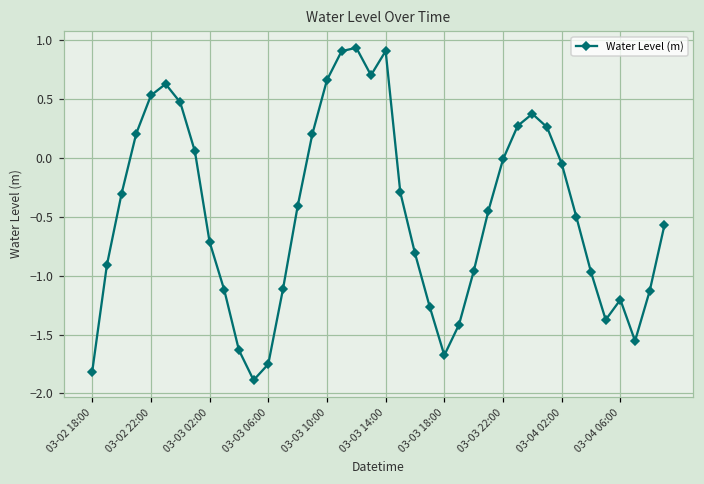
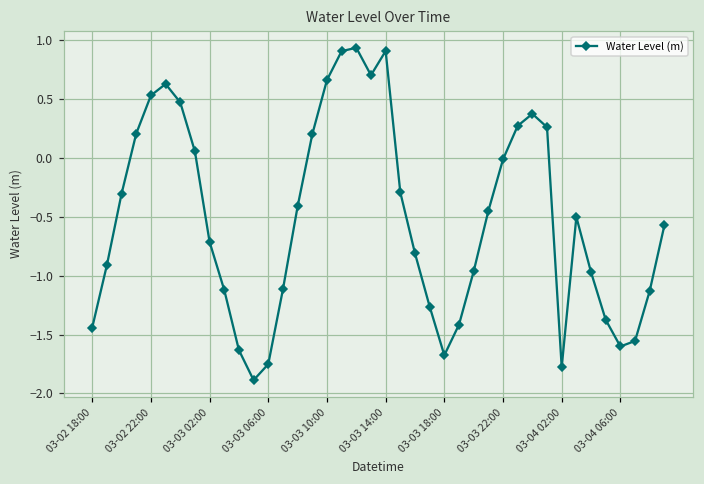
  {
-   "03-02 18:00": -1.81,
+   "03-02 18:00": -1.44,
    "03-02 22:00": 0.53,
    "03-03 02:00": -0.71,
    "03-03 06:00": -1.75,
    "03-03 10:00": 0.66,
    "03-03 14:00": 0.91,
    "03-03 18:00": -1.68,
    "03-03 22:00": -0.01,
-   "03-04 02:00": -0.05,
-   "03-04 06:00": -1.20
+   "03-04 02:00": -1.78,
+   "03-04 06:00": -1.60
  }
